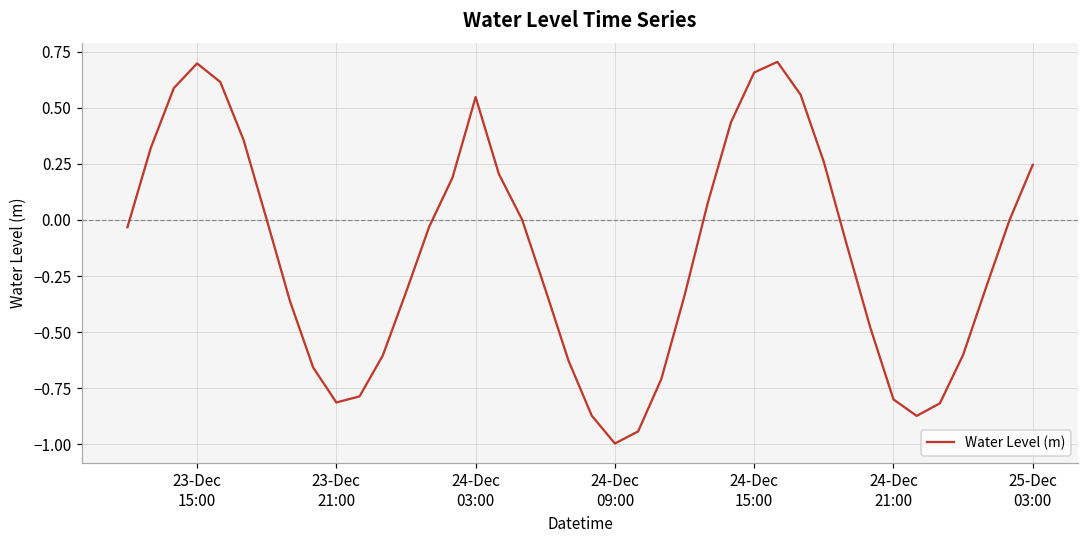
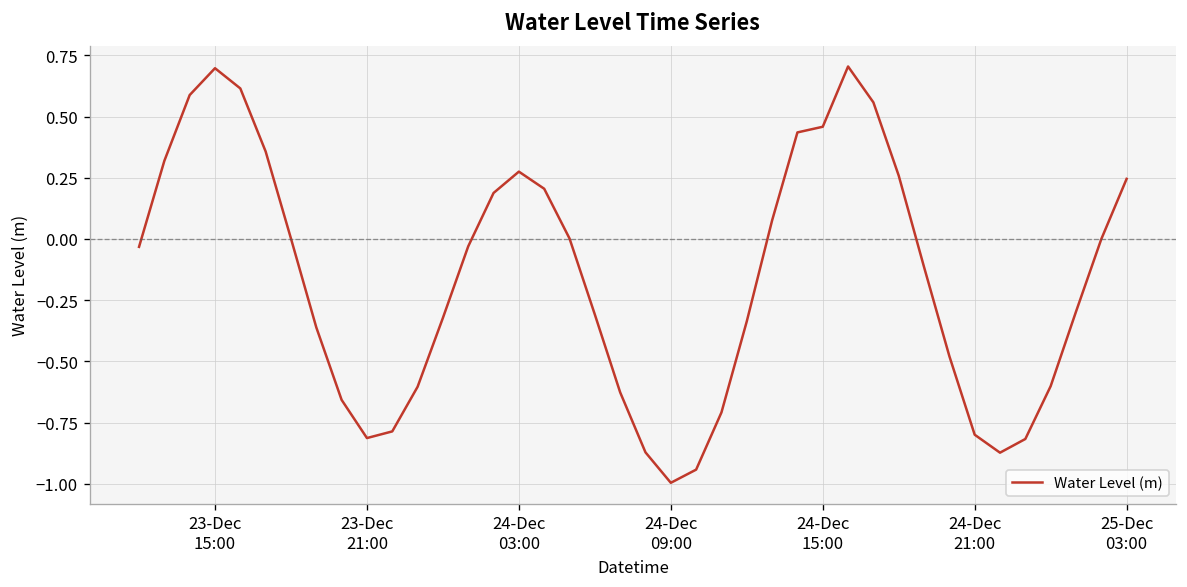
  {
    "23-Dec 15:00": 0.70,
    "23-Dec 21:00": -0.81,
-   "24-Dec 03:00": 0.55,
+   "24-Dec 03:00": 0.28,
    "24-Dec 09:00": -1.00,
-   "24-Dec 15:00": 0.66,
+   "24-Dec 15:00": 0.46,
    "24-Dec 21:00": -0.80,
    "25-Dec 03:00": 0.25
  }
